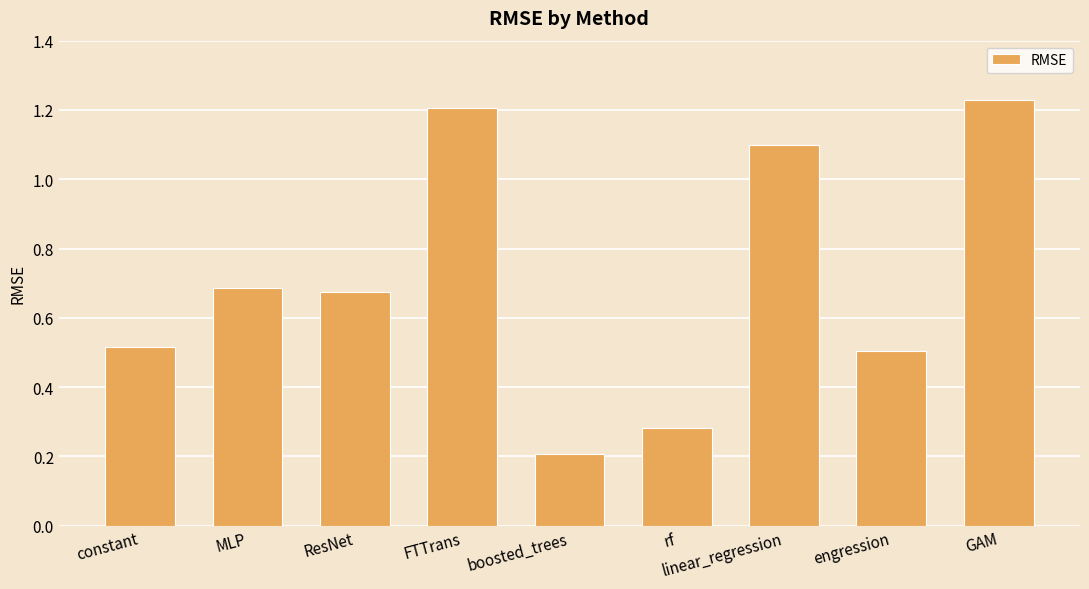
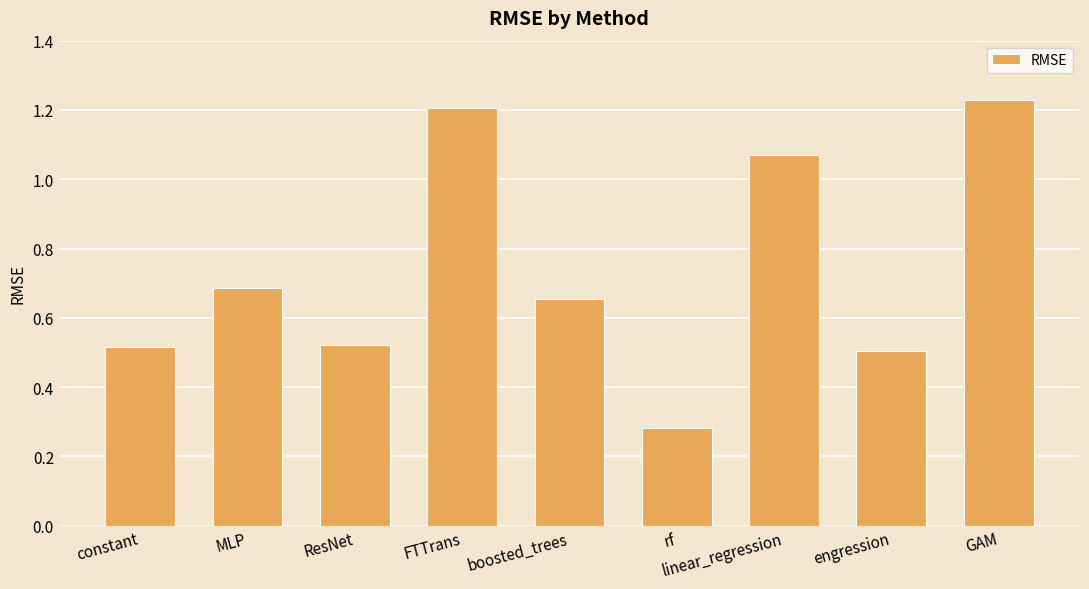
  {
    "constant": 0.51,
    "MLP": 0.69,
-   "ResNet": 0.67,
+   "ResNet": 0.52,
    "FTTrans": 1.20,
-   "boosted_trees": 0.21,
+   "boosted_trees": 0.66,
    "rf": 0.28,
-   "linear_regression": 1.10,
+   "linear_regression": 1.07,
    "engression": 0.50,
    "GAM": 1.23
  }
